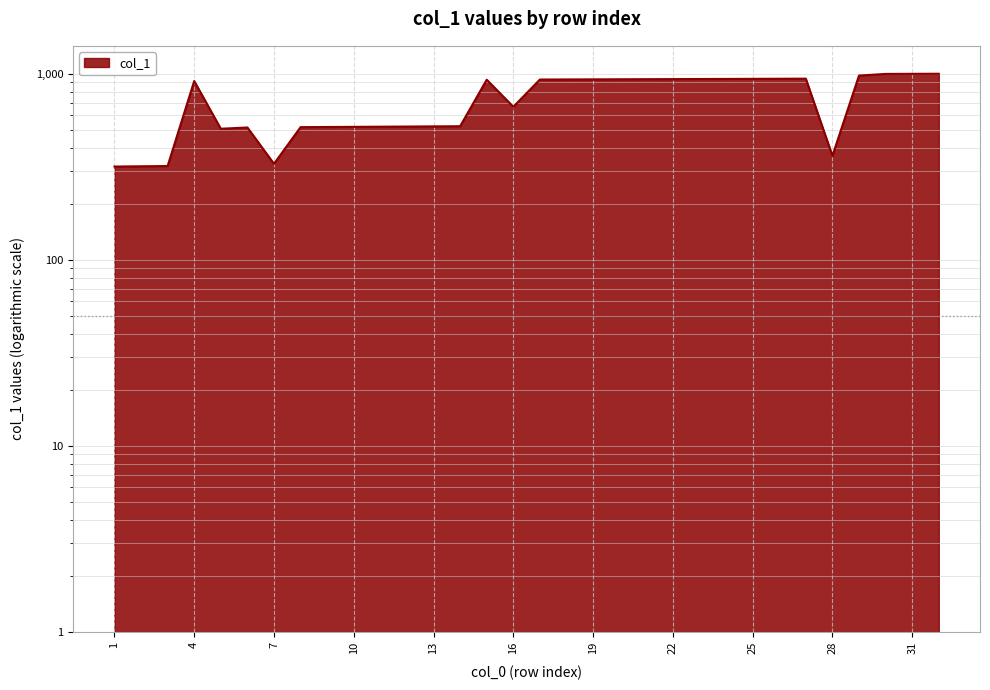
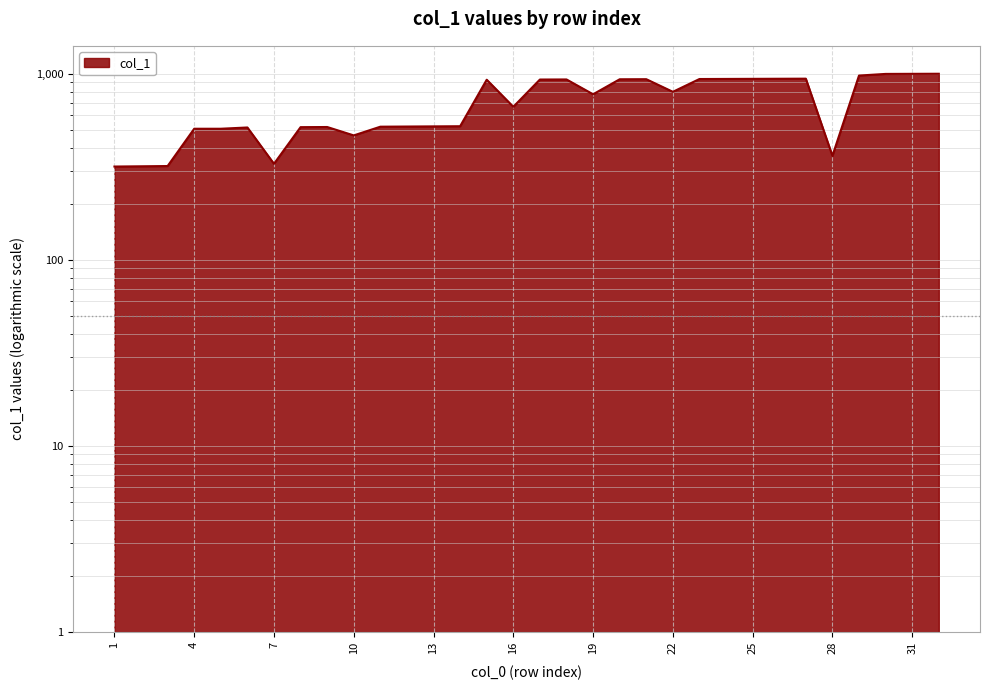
  {
    "1": "320",
-   "4": "900",
+   "4": "510",
    "7": "330",
-   "10": "520",
+   "10": "470",
    "13": "520",
    "16": "660",
-   "19": "900",
-   "22": "900",
+   "19": "780",
+   "22": "800",
    "25": "900",
    "28": "360",
    "31": "1,000"
  }
